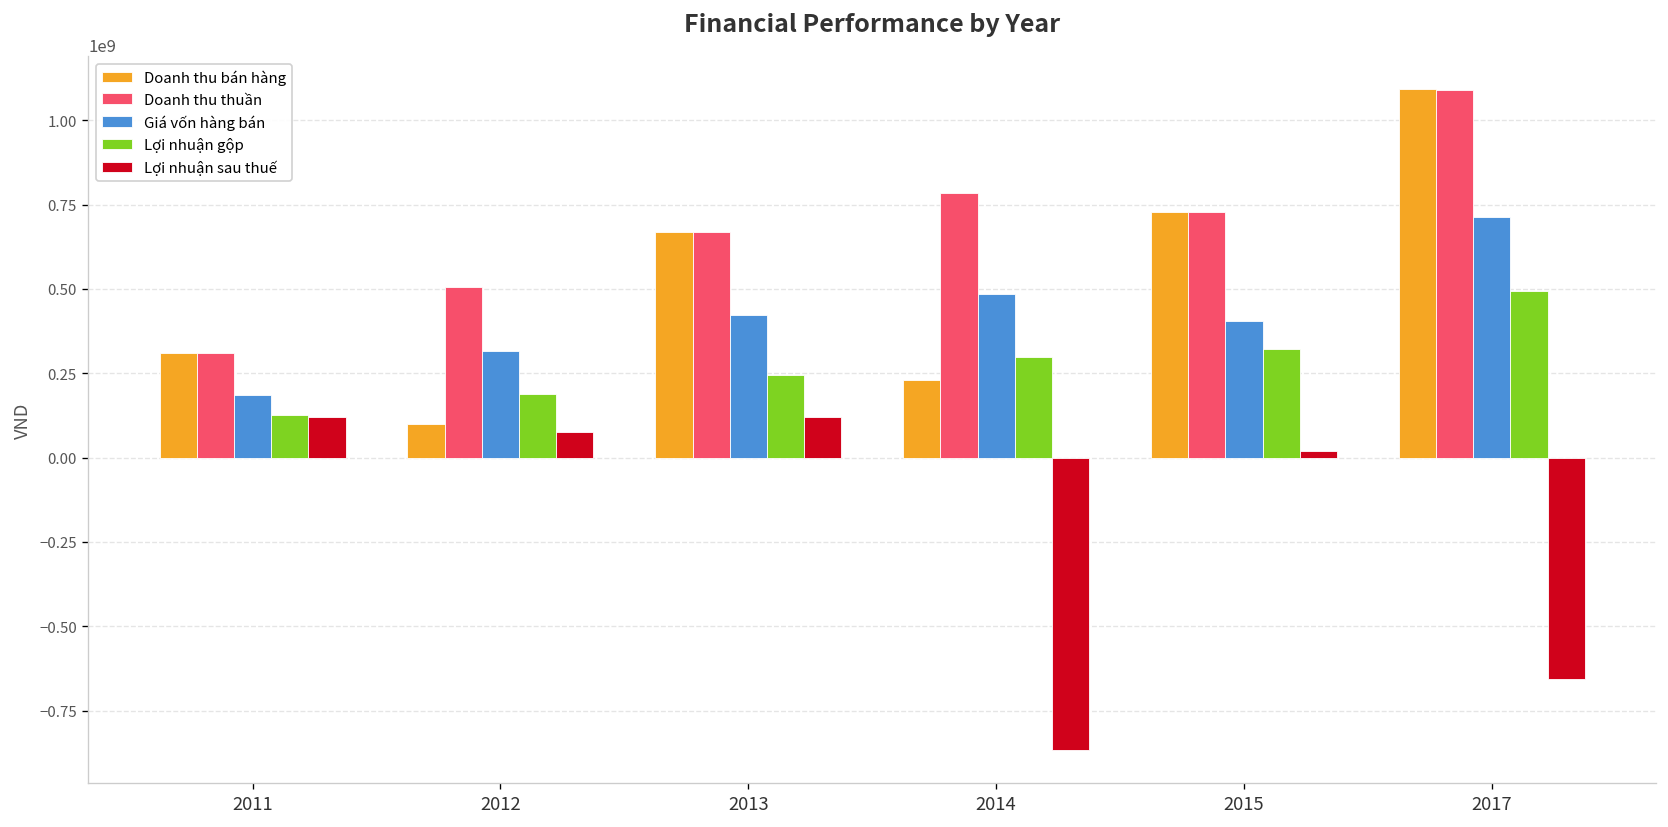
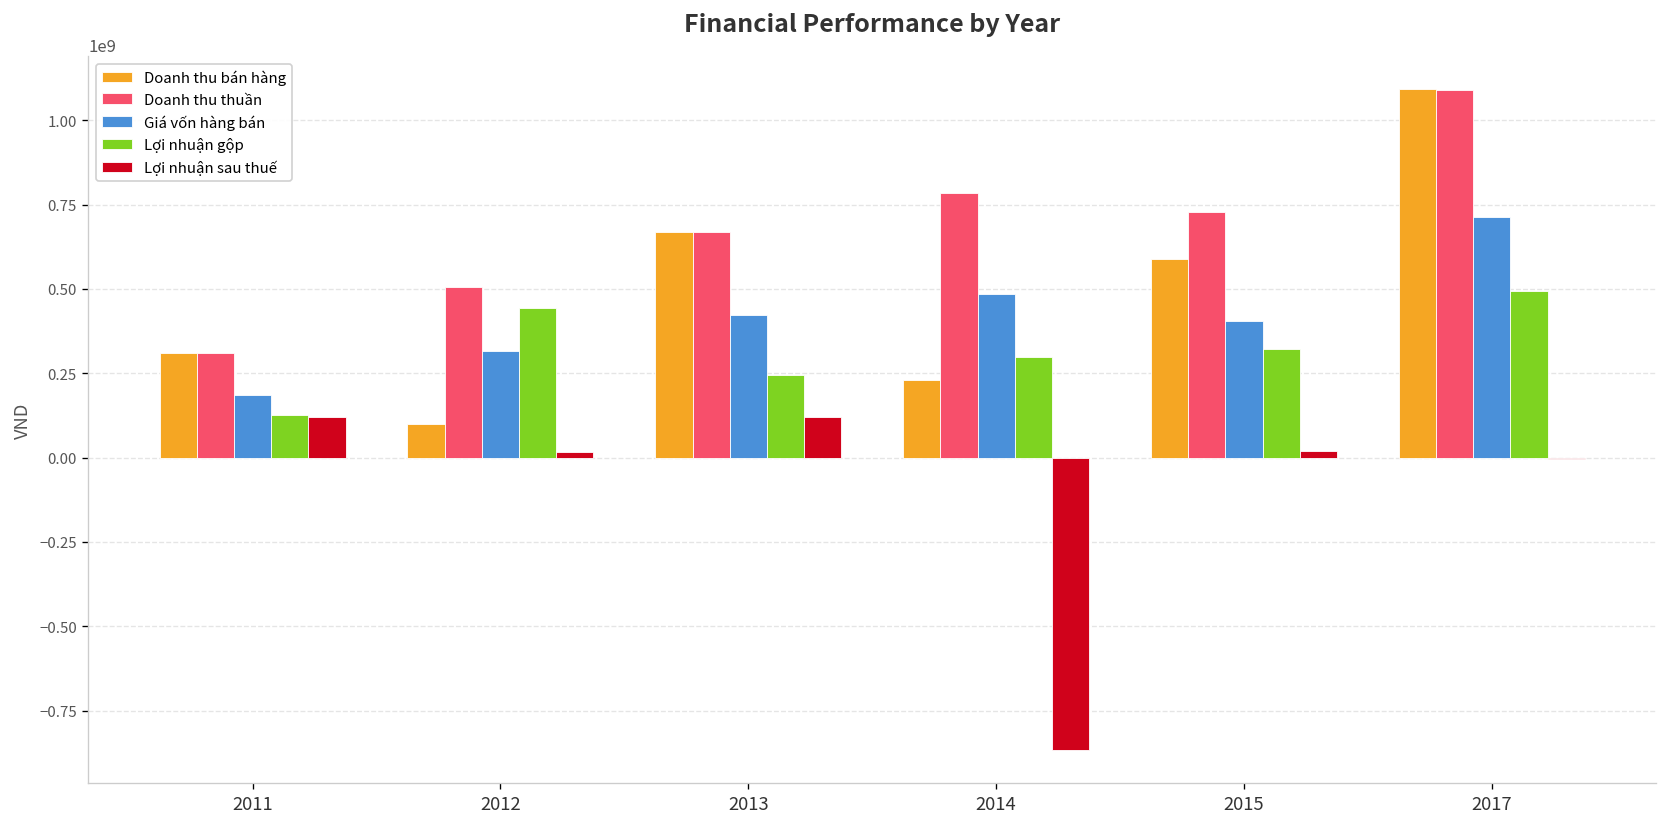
  {
    "Doanh thu bán hàng": {
      "2011": 310000000,
      "2012": 100000000,
      "2013": 670000000,
      "2014": 230000000,
-     "2015": 730000000,
+     "2015": 590000000,
      "2017": 1090000000
    },
    "Doanh thu thuần": {
      "2011": 310000000,
      "2012": 510000000,
      "2013": 670000000,
      "2014": 790000000,
      "2015": 730000000,
      "2017": 1090000000
    },
    "Giá vốn hàng bán": {
      "2011": 180000000,
      "2012": 320000000,
      "2013": 420000000,
      "2014": 490000000,
      "2015": 410000000,
      "2017": 710000000
    },
    "Lợi nhuận gộp": {
      "2011": 130000000,
-     "2012": 190000000,
+     "2012": 440000000,
      "2013": 250000000,
      "2014": 300000000,
      "2015": 320000000,
      "2017": 490000000
    },
    "Lợi nhuận sau thuế": {
      "2011": 120000000,
-     "2012": 80000000,
+     "2012": 20000000,
      "2013": 120000000,
      "2014": -870000000,
      "2015": 20000000,
-     "2017": -660000000
+     "2017": 0
    }
  }
